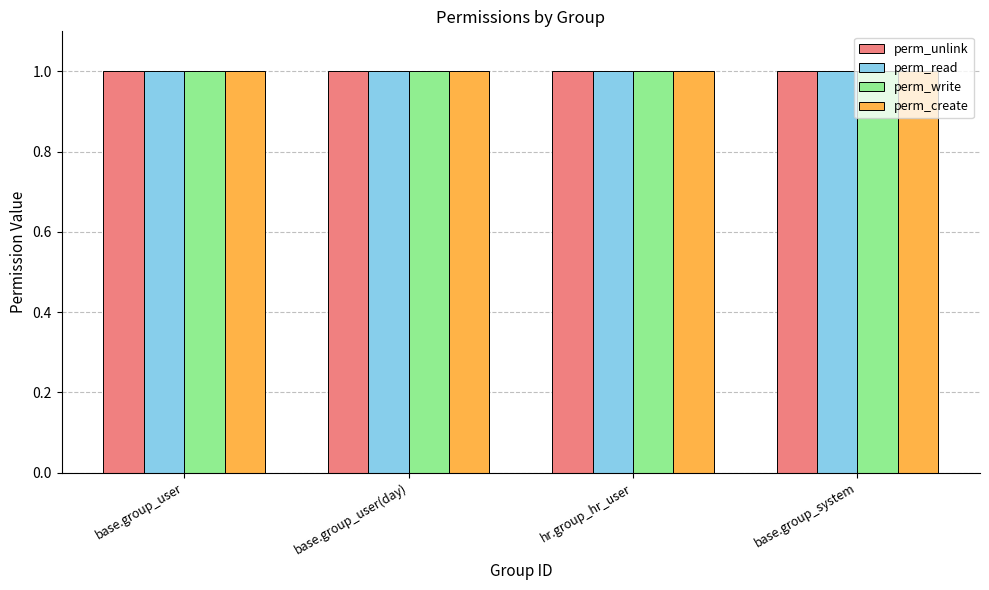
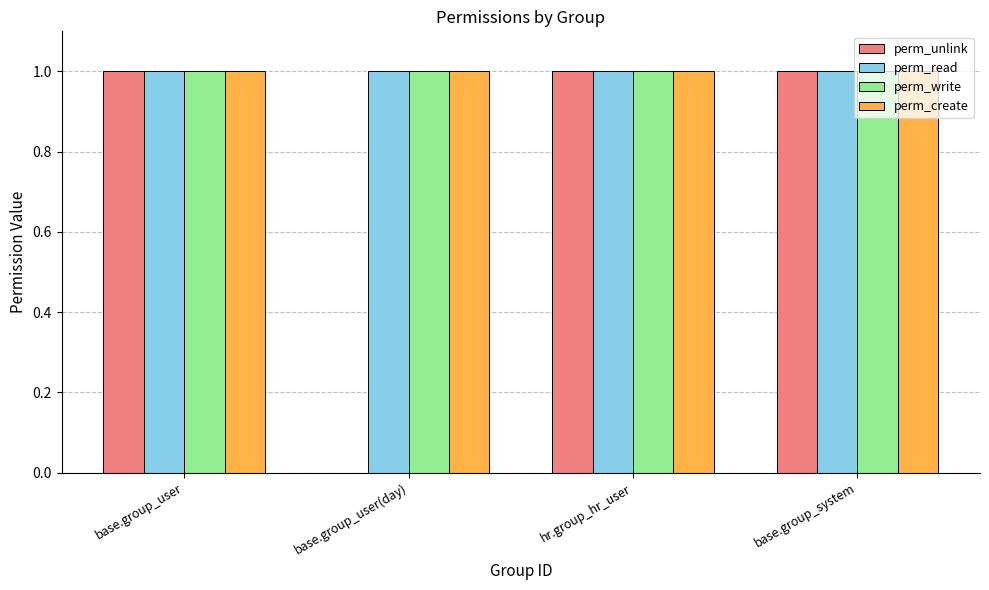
  {
    "perm_unlink": {
      "base.group_user": 1,
-     "base.group_user(day)": 1,
+     "base.group_user(day)": 0,
      "hr.group_hr_user": 1,
      "base.group_system": 1
    },
    "perm_read": {
      "base.group_user": 1,
      "base.group_user(day)": 1,
      "hr.group_hr_user": 1,
      "base.group_system": 1
    },
    "perm_write": {
      "base.group_user": 1,
      "base.group_user(day)": 1,
      "hr.group_hr_user": 1
    },
    "perm_create": {
      "base.group_user": 1,
      "base.group_user(day)": 1,
      "hr.group_hr_user": 1
    }
  }
